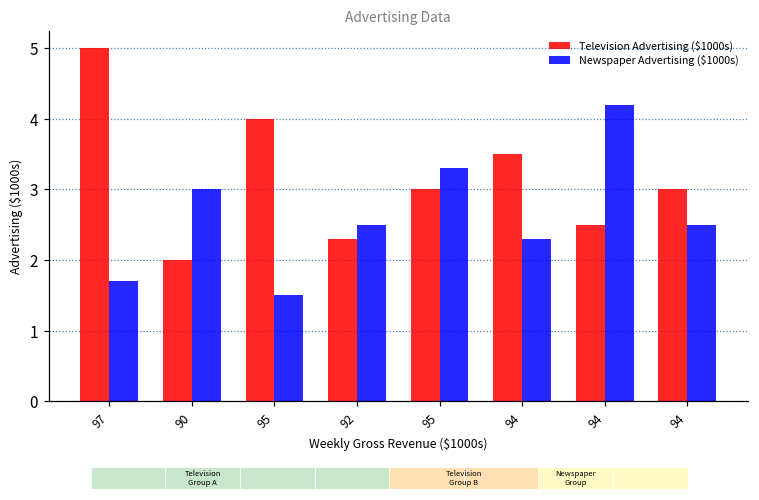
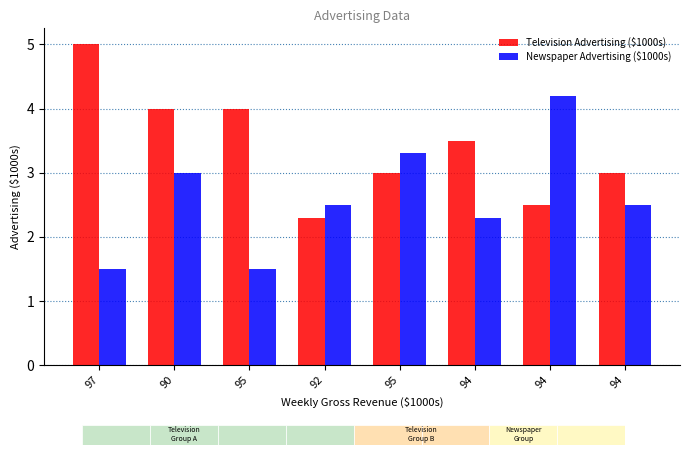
  {
    "Television Advertising ($1000s)": {
      "97": 5,
-     "90": 2,
+     "90": 4,
      "92": 2.3
    },
    "Newspaper Advertising ($1000s)": {
-     "97": 1.7,
+     "97": 1.5,
      "90": 3.0,
      "92": 2.5
    }
  }
